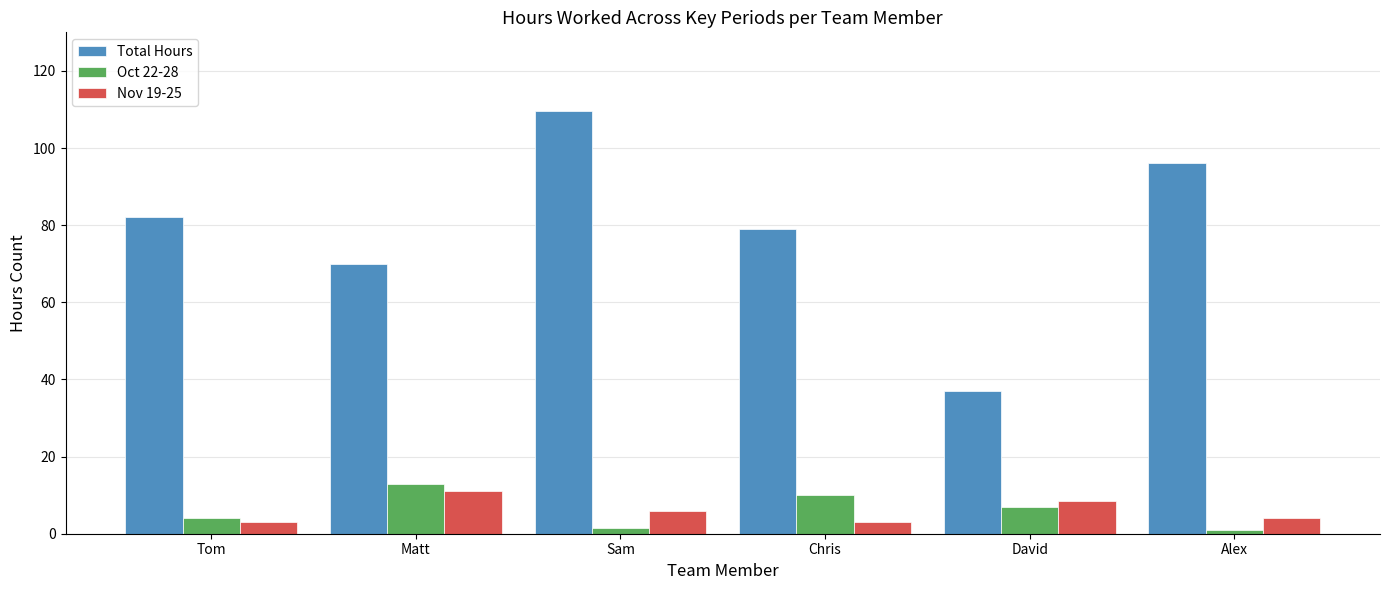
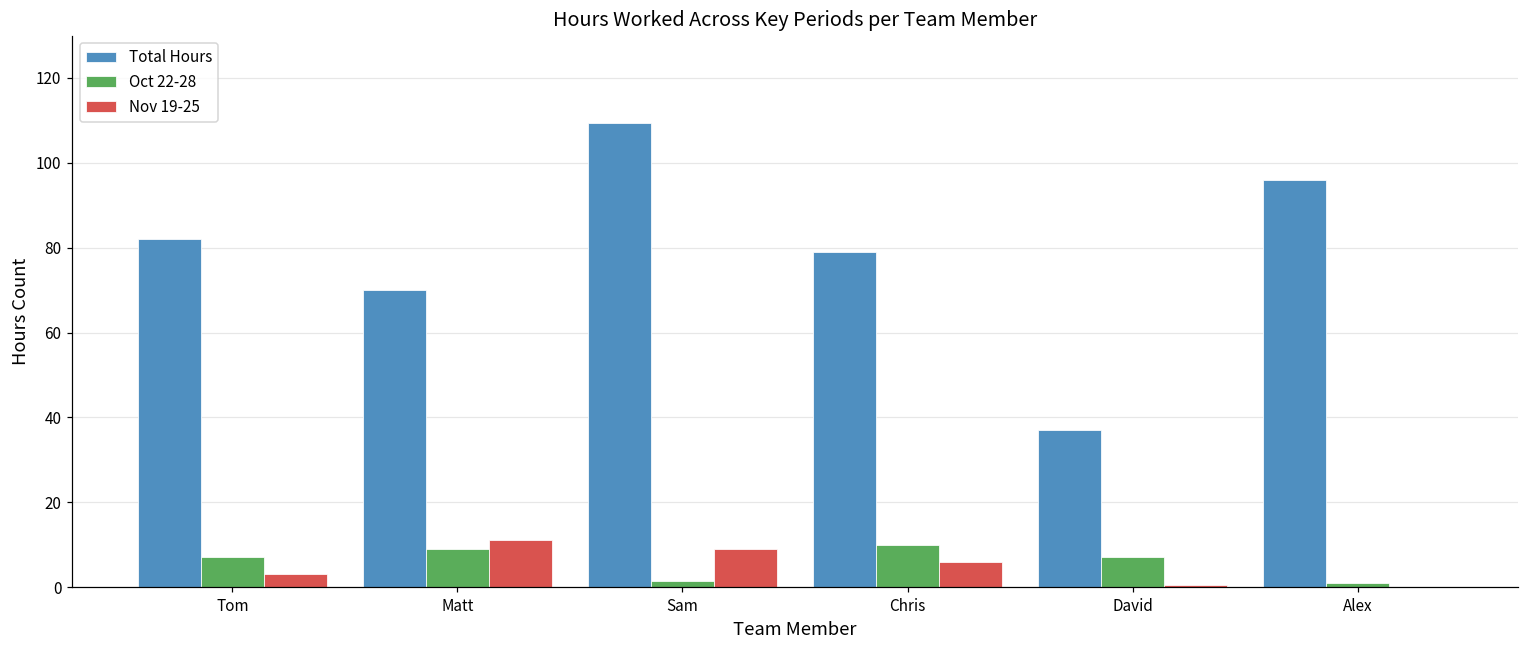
  {
    "Total Hours": {
      "Tom": 82,
      "Matt": 70,
      "Sam": 110,
      "Chris": 79,
      "David": 37,
      "Alex": 96
    },
    "Oct 22-28": {
-     "Tom": 4,
-     "Matt": 13,
+     "Tom": 7,
+     "Matt": 9,
      "Sam": 2,
      "Chris": 10,
      "David": 7,
      "Alex": 1
    },
    "Nov 19-25": {
      "Tom": 3,
      "Matt": 11,
-     "Sam": 6,
-     "Chris": 3,
-     "David": 9,
-     "Alex": 4
+     "Sam": 9,
+     "Chris": 6,
+     "David": 1,
+     "Alex": 0
    }
  }
